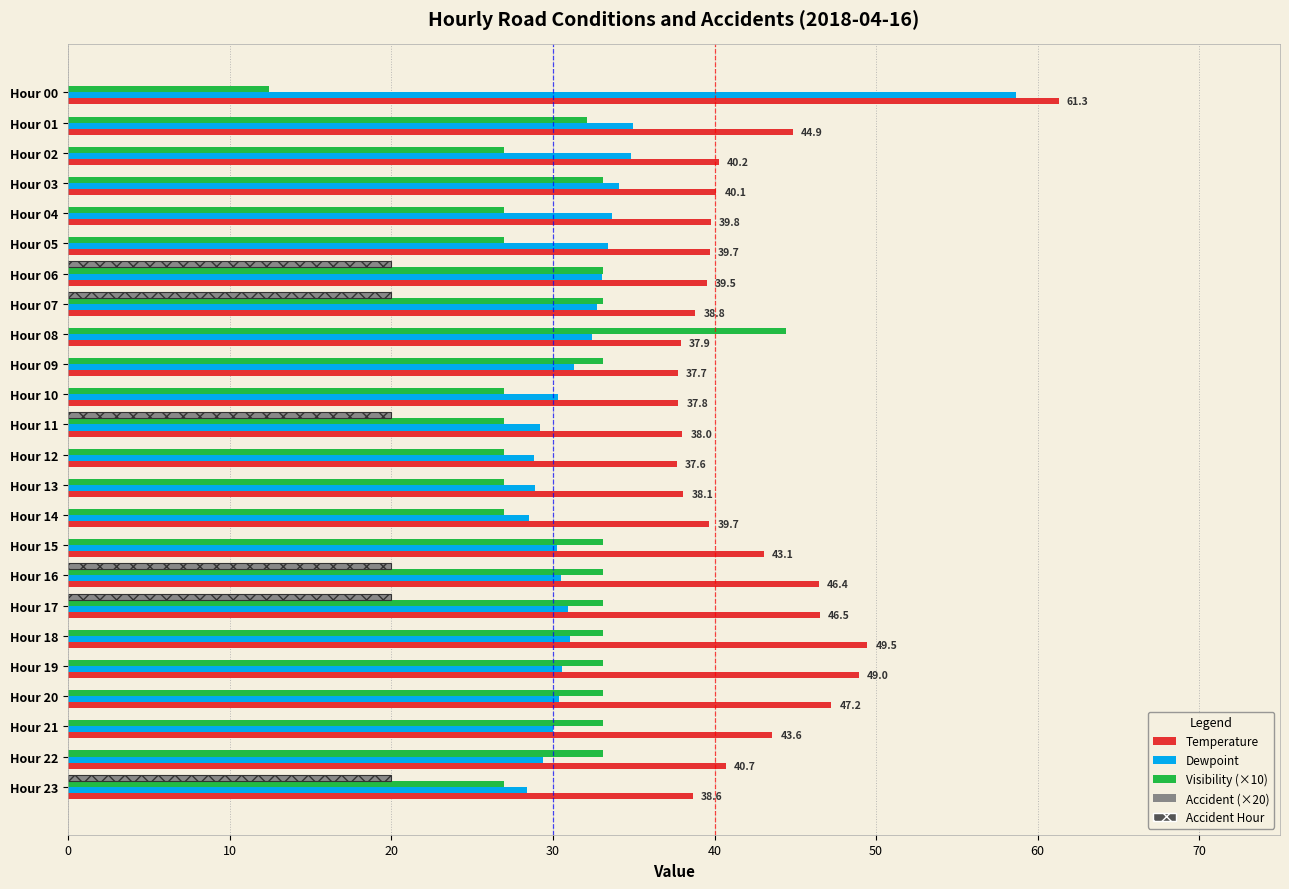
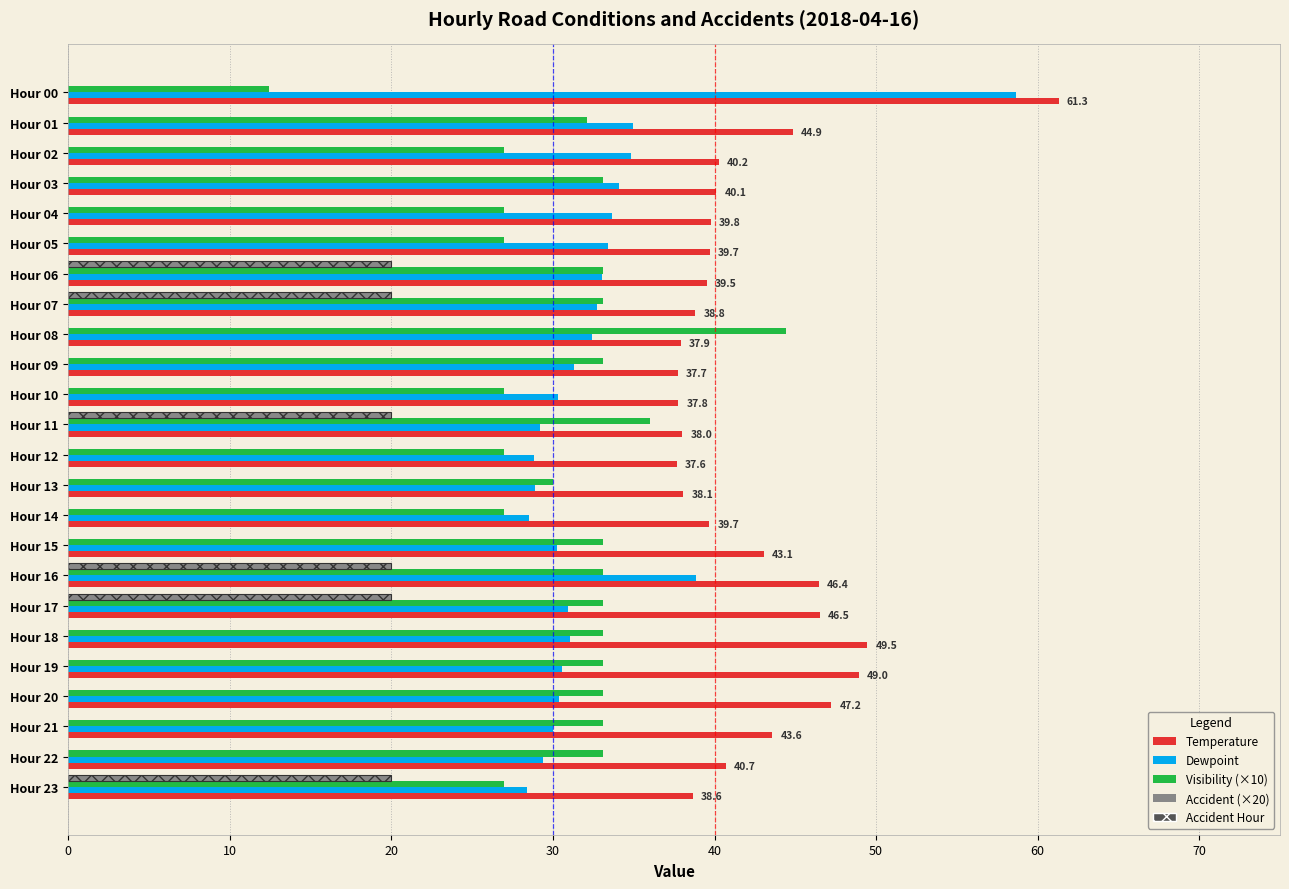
  {
    "Temperature": {
      "Hour 00": 61.3,
      "Hour 01": 44.9,
      "Hour 02": 40.2,
      "Hour 03": 40.1,
      "Hour 04": 39.8,
      "Hour 05": 39.7,
      "Hour 06": 39.5,
      "Hour 07": 38.8,
      "Hour 08": 37.9,
      "Hour 09": 37.7,
      "Hour 10": 37.8,
      "Hour 11": 38.0,
      "Hour 12": 37.6,
      "Hour 13": 38.1,
      "Hour 14": 39.7,
      "Hour 15": 43.1,
      "Hour 16": 46.4,
      "Hour 17": 46.5,
      "Hour 18": 49.5,
      "Hour 19": 49.0,
      "Hour 20": 47.2,
      "Hour 21": 43.6,
      "Hour 22": 40.7,
      "Hour 23": 38.6
    },
    "Dewpoint": {
      "Hour 00": 58.7,
      "Hour 01": 35.0,
      "Hour 02": 34.8,
      "Hour 03": 34.1,
      "Hour 04": 33.6,
      "Hour 05": 33.4,
      "Hour 06": 33.0,
      "Hour 07": 32.7,
      "Hour 08": 32.4,
      "Hour 09": 31.3,
      "Hour 10": 30.3,
      "Hour 11": 29.2,
      "Hour 12": 28.8,
      "Hour 13": 28.9,
      "Hour 14": 28.5,
      "Hour 15": 30.2,
-     "Hour 16": 30.5,
+     "Hour 16": 38.9,
      "Hour 17": 30.9,
      "Hour 18": 31.0,
      "Hour 19": 30.6,
      "Hour 20": 30.4,
      "Hour 21": 30.0,
      "Hour 22": 29.4,
      "Hour 23": 28.4
    },
    "Visibility (×10)": {
      "Hour 00": 12.4,
      "Hour 01": 32.1,
      "Hour 02": 27.0,
      "Hour 03": 33.1,
      "Hour 04": 27.0,
      "Hour 05": 27.0,
      "Hour 06": 33.1,
      "Hour 07": 33.1,
      "Hour 08": 44.4,
      "Hour 09": 33.1,
      "Hour 10": 27.0,
-     "Hour 11": 27.0,
+     "Hour 11": 36.0,
      "Hour 12": 27.0,
-     "Hour 13": 27.0,
+     "Hour 13": 30.0,
      "Hour 14": 27.0,
      "Hour 15": 33.1,
      "Hour 16": 33.1,
      "Hour 17": 33.1,
      "Hour 18": 33.1,
      "Hour 19": 33.1,
      "Hour 20": 33.1,
      "Hour 21": 33.1,
      "Hour 22": 33.1,
      "Hour 23": 27.0
    },
    "Accident (×20)": {
      "Hour 00": 0.0,
      "Hour 01": 0.0,
      "Hour 02": 0.0,
      "Hour 03": 0.0,
      "Hour 04": 0.0,
      "Hour 05": 0.0,
      "Hour 06": 20.0,
      "Hour 07": 20.0,
      "Hour 08": 0.0,
      "Hour 09": 0.0,
      "Hour 10": 0.0,
      "Hour 11": 20.0,
      "Hour 12": 0.0,
      "Hour 13": 0.0,
      "Hour 14": 0.0,
      "Hour 15": 0.0,
      "Hour 16": 20.0,
      "Hour 17": 20.0,
      "Hour 18": 0.0,
      "Hour 19": 0.0,
      "Hour 20": 0.0,
      "Hour 21": 0.0,
      "Hour 22": 0.0,
      "Hour 23": 20.0
    }
  }
